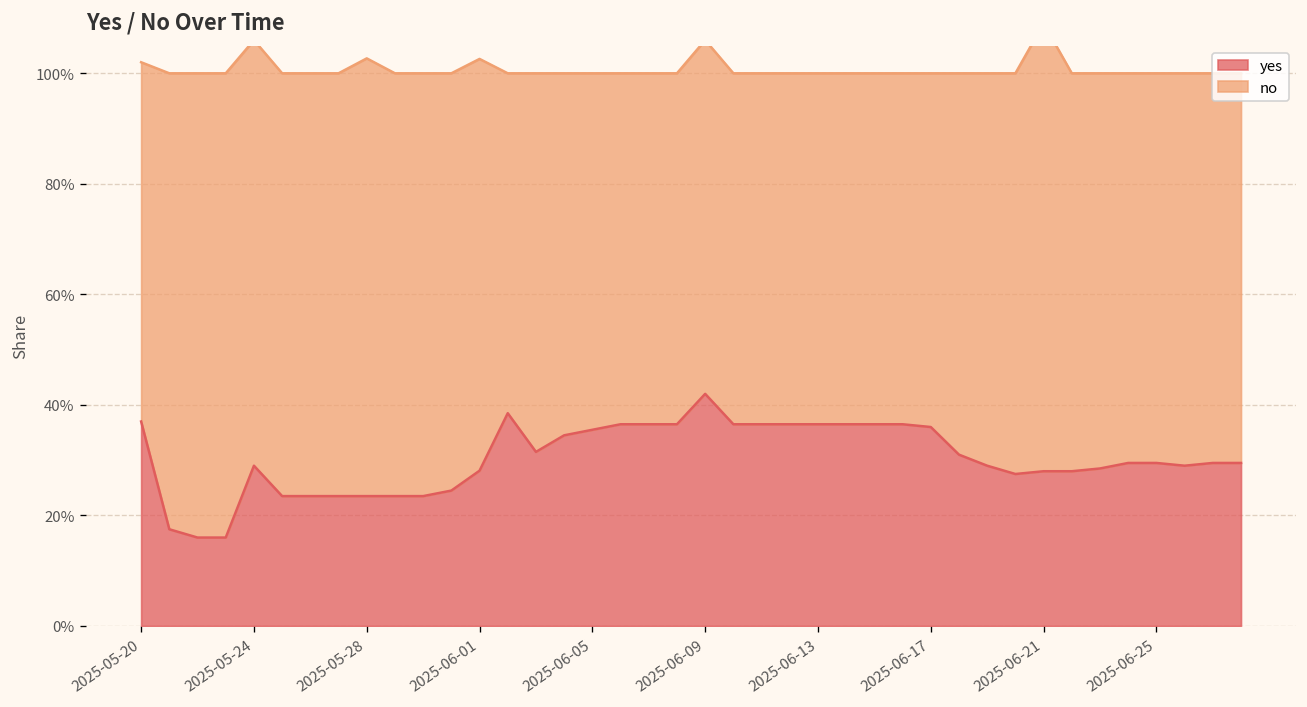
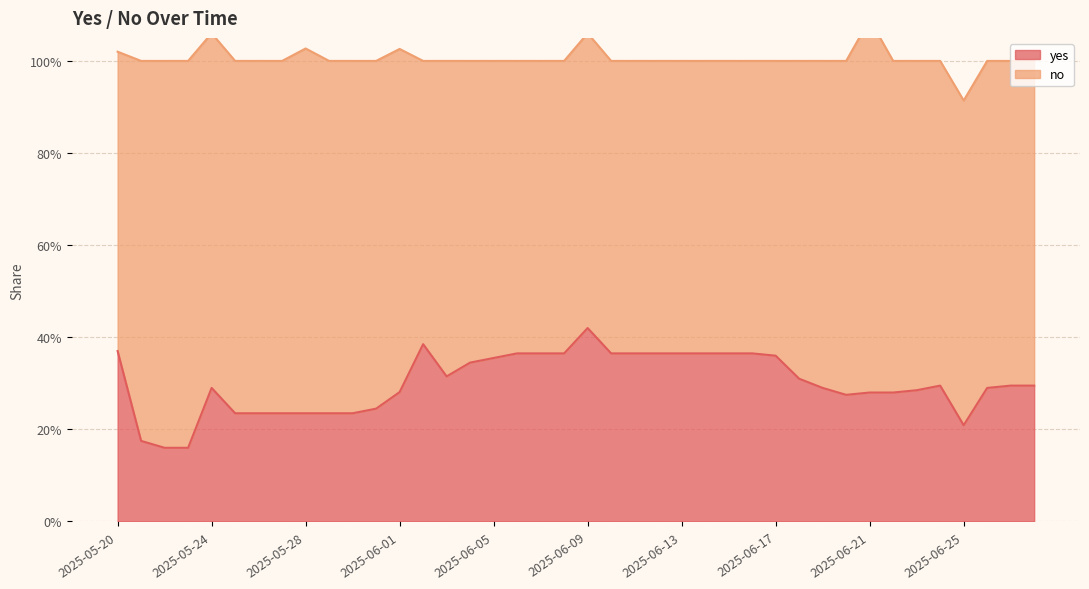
  {
    "yes": {
      "2025-05-20": "37%",
      "2025-05-24": "29%",
      "2025-05-28": "24%",
      "2025-06-01": "28%",
      "2025-06-05": "36%",
      "2025-06-09": "42%",
      "2025-06-13": "37%",
      "2025-06-17": "36%",
      "2025-06-21": "28%",
-     "2025-06-25": "30%"
+     "2025-06-25": "21%"
    },
    "no": {
      "2025-05-20": "65%",
      "2025-05-28": "79%",
      "2025-06-01": "75%",
      "2025-06-05": "65%",
      "2025-06-13": "64%",
      "2025-06-17": "64%",
      "2025-06-25": "71%"
    }
  }
